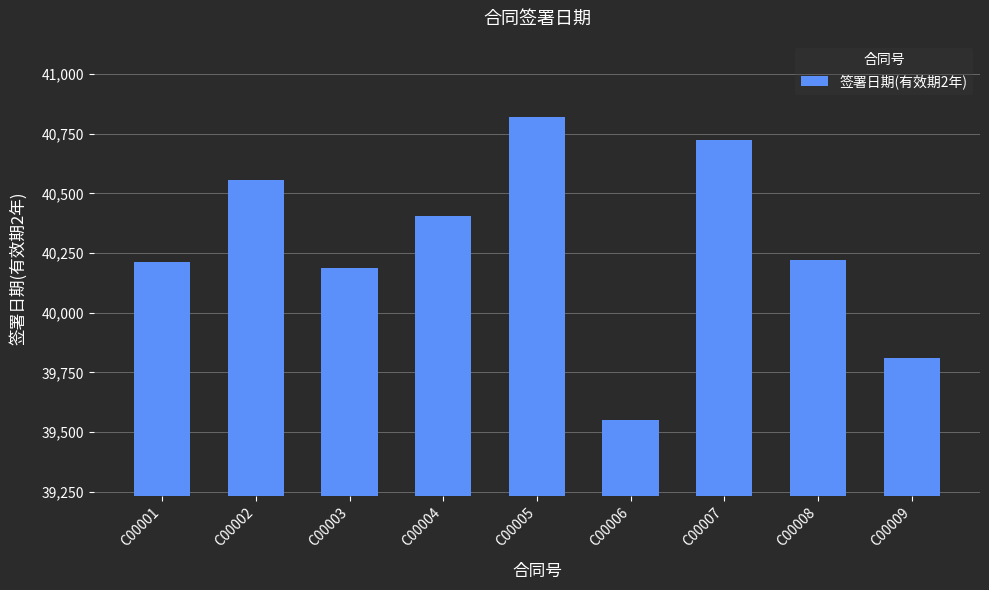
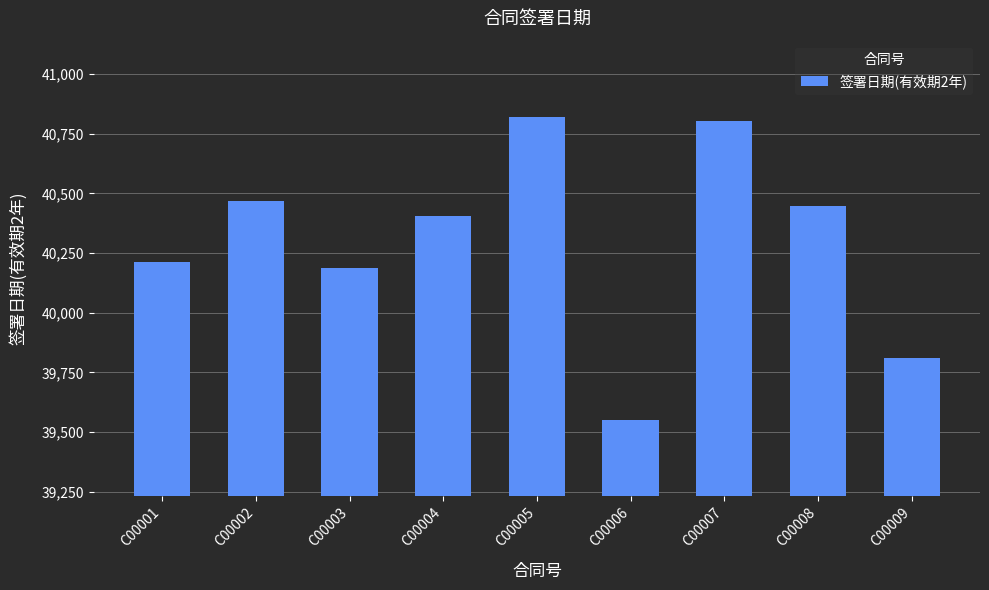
  {
    "C00001": "40,210",
-   "C00002": "40,560",
+   "C00002": "40,470",
    "C00003": "40,190",
    "C00004": "40,410",
    "C00005": "40,820",
    "C00006": "39,550",
-   "C00007": "40,720",
-   "C00008": "40,220",
+   "C00007": "40,800",
+   "C00008": "40,450",
    "C00009": "39,810"
  }
